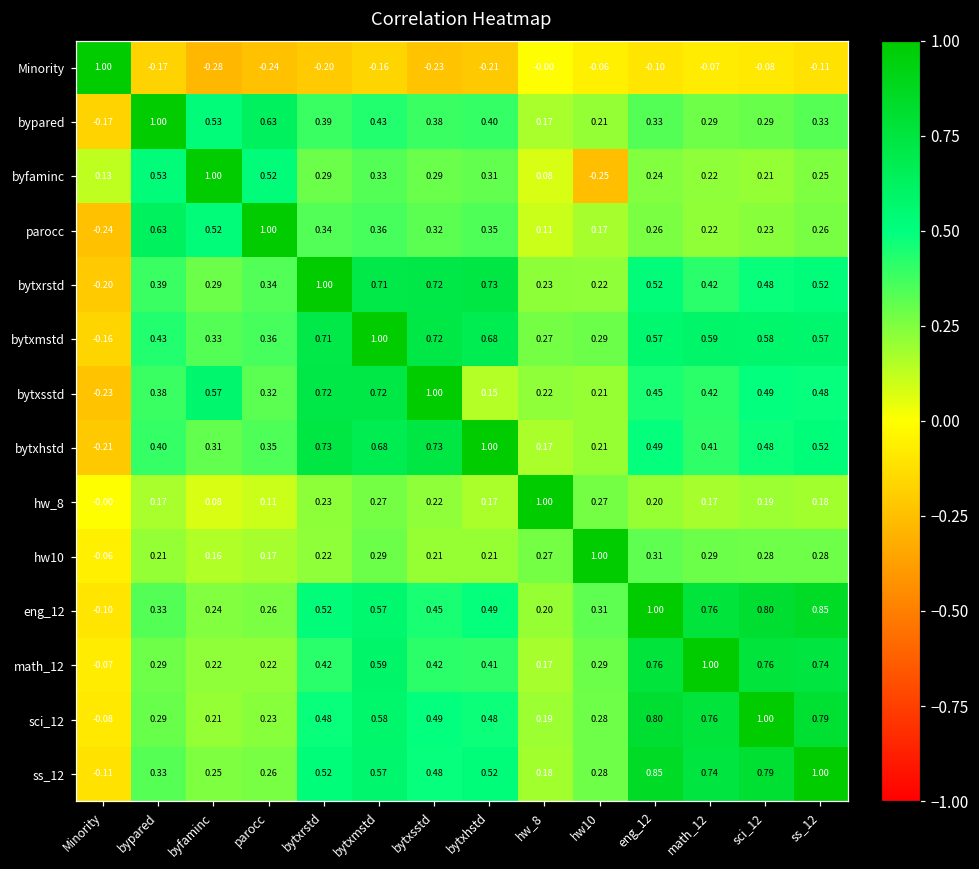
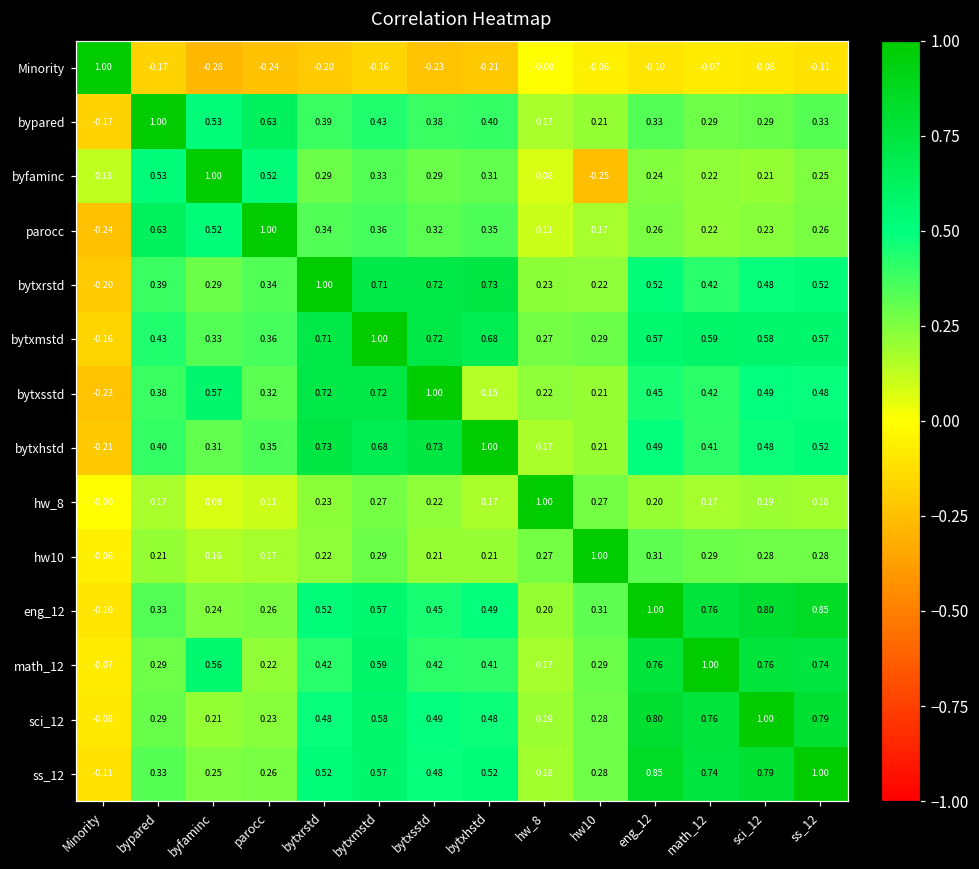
  {
    "Minority": {
      "Minority": 1.00,
      "bypared": -0.17,
      "byfaminc": -0.28,
      "parocc": -0.24,
      "bytxrstd": -0.20,
      "bytxmstd": -0.16,
      "bytxsstd": -0.23,
      "bytxhstd": -0.21,
      "hw_8": -0.00,
      "hw10": -0.06,
      "eng_12": -0.10,
      "math_12": -0.07,
      "sci_12": -0.08,
      "ss_12": -0.11
    },
    "bypared": {
      "Minority": -0.17,
      "bypared": 1.00,
      "byfaminc": 0.53,
      "parocc": 0.63,
      "bytxrstd": 0.39,
      "bytxmstd": 0.43,
      "bytxsstd": 0.38,
      "bytxhstd": 0.40,
      "hw_8": 0.17,
      "hw10": 0.21,
      "eng_12": 0.33,
      "math_12": 0.29,
      "sci_12": 0.29,
      "ss_12": 0.33
    },
    "byfaminc": {
      "Minority": 0.13,
      "bypared": 0.53,
      "byfaminc": 1.00,
      "parocc": 0.52,
      "bytxrstd": 0.29,
      "bytxmstd": 0.33,
      "bytxsstd": 0.29,
      "bytxhstd": 0.31,
      "hw_8": 0.08,
      "hw10": -0.25,
      "eng_12": 0.24,
      "math_12": 0.22,
      "sci_12": 0.21,
      "ss_12": 0.25
    },
    "parocc": {
      "Minority": -0.24,
      "bypared": 0.63,
      "byfaminc": 0.52,
      "parocc": 1.00,
      "bytxrstd": 0.34,
      "bytxmstd": 0.36,
      "bytxsstd": 0.32,
      "bytxhstd": 0.35,
      "hw_8": 0.11,
      "hw10": 0.17,
      "eng_12": 0.26,
      "math_12": 0.22,
      "sci_12": 0.23,
      "ss_12": 0.26
    },
    "bytxrstd": {
      "Minority": -0.20,
      "bypared": 0.39,
      "byfaminc": 0.29,
      "parocc": 0.34,
      "bytxrstd": 1.00,
      "bytxmstd": 0.71,
      "bytxsstd": 0.72,
      "bytxhstd": 0.73,
      "hw_8": 0.23,
      "hw10": 0.22,
      "eng_12": 0.52,
      "math_12": 0.42,
      "sci_12": 0.48,
      "ss_12": 0.52
    },
    "bytxmstd": {
      "Minority": -0.16,
      "bypared": 0.43,
      "byfaminc": 0.33,
      "parocc": 0.36,
      "bytxrstd": 0.71,
      "bytxmstd": 1.00,
      "bytxsstd": 0.72,
      "bytxhstd": 0.68,
      "hw_8": 0.27,
      "hw10": 0.29,
      "eng_12": 0.57,
      "math_12": 0.59,
      "sci_12": 0.58,
      "ss_12": 0.57
    },
    "bytxsstd": {
      "Minority": -0.23,
      "bypared": 0.38,
      "byfaminc": 0.57,
      "parocc": 0.32,
      "bytxrstd": 0.72,
      "bytxmstd": 0.72,
      "bytxsstd": 1.00,
      "bytxhstd": 0.15,
      "hw_8": 0.22,
      "hw10": 0.21,
      "eng_12": 0.45,
      "math_12": 0.42,
      "sci_12": 0.49,
      "ss_12": 0.48
    },
    "bytxhstd": {
      "Minority": -0.21,
      "bypared": 0.40,
      "byfaminc": 0.31,
      "parocc": 0.35,
      "bytxrstd": 0.73,
      "bytxmstd": 0.68,
      "bytxsstd": 0.73,
      "bytxhstd": 1.00,
      "hw_8": 0.17,
      "hw10": 0.21,
      "eng_12": 0.49,
      "math_12": 0.41,
      "sci_12": 0.48,
      "ss_12": 0.52
    },
    "hw_8": {
      "Minority": -0.00,
      "bypared": 0.17,
      "byfaminc": 0.08,
      "parocc": 0.11,
      "bytxrstd": 0.23,
      "bytxmstd": 0.27,
      "bytxsstd": 0.22,
      "bytxhstd": 0.17,
      "hw_8": 1.00,
      "hw10": 0.27,
      "eng_12": 0.20,
      "math_12": 0.17,
      "sci_12": 0.19,
      "ss_12": 0.18
    },
    "hw10": {
      "Minority": -0.06,
      "bypared": 0.21,
      "byfaminc": 0.16,
      "parocc": 0.17,
      "bytxrstd": 0.22,
      "bytxmstd": 0.29,
      "bytxsstd": 0.21,
      "bytxhstd": 0.21,
      "hw_8": 0.27,
      "hw10": 1.00,
      "eng_12": 0.31,
      "math_12": 0.29,
      "sci_12": 0.28,
      "ss_12": 0.28
    },
    "eng_12": {
      "Minority": -0.10,
      "bypared": 0.33,
      "byfaminc": 0.24,
      "parocc": 0.26,
      "bytxrstd": 0.52,
      "bytxmstd": 0.57,
      "bytxsstd": 0.45,
      "bytxhstd": 0.49,
      "hw_8": 0.20,
      "hw10": 0.31,
      "eng_12": 1.00,
      "math_12": 0.76,
      "sci_12": 0.80,
      "ss_12": 0.85
    },
    "math_12": {
      "Minority": -0.07,
      "bypared": 0.29,
-     "byfaminc": 0.22,
+     "byfaminc": 0.56,
      "parocc": 0.22,
      "bytxrstd": 0.42,
      "bytxmstd": 0.59,
      "bytxsstd": 0.42,
      "bytxhstd": 0.41,
      "hw_8": 0.17,
      "hw10": 0.29,
      "eng_12": 0.76,
      "math_12": 1.00,
      "sci_12": 0.76,
      "ss_12": 0.74
    },
    "sci_12": {
      "Minority": -0.08,
      "bypared": 0.29,
      "byfaminc": 0.21,
      "parocc": 0.23,
      "bytxrstd": 0.48,
      "bytxmstd": 0.58,
      "bytxsstd": 0.49,
      "bytxhstd": 0.48,
      "hw_8": 0.19,
      "hw10": 0.28,
      "eng_12": 0.80,
      "math_12": 0.76,
      "sci_12": 1.00,
      "ss_12": 0.79
    },
    "ss_12": {
      "Minority": -0.11,
      "bypared": 0.33,
      "byfaminc": 0.25,
      "parocc": 0.26,
      "bytxrstd": 0.52,
      "bytxmstd": 0.57,
      "bytxsstd": 0.48,
      "bytxhstd": 0.52,
      "hw_8": 0.18,
      "hw10": 0.28,
      "eng_12": 0.85,
      "math_12": 0.74,
      "sci_12": 0.79,
      "ss_12": 1.00
    }
  }
